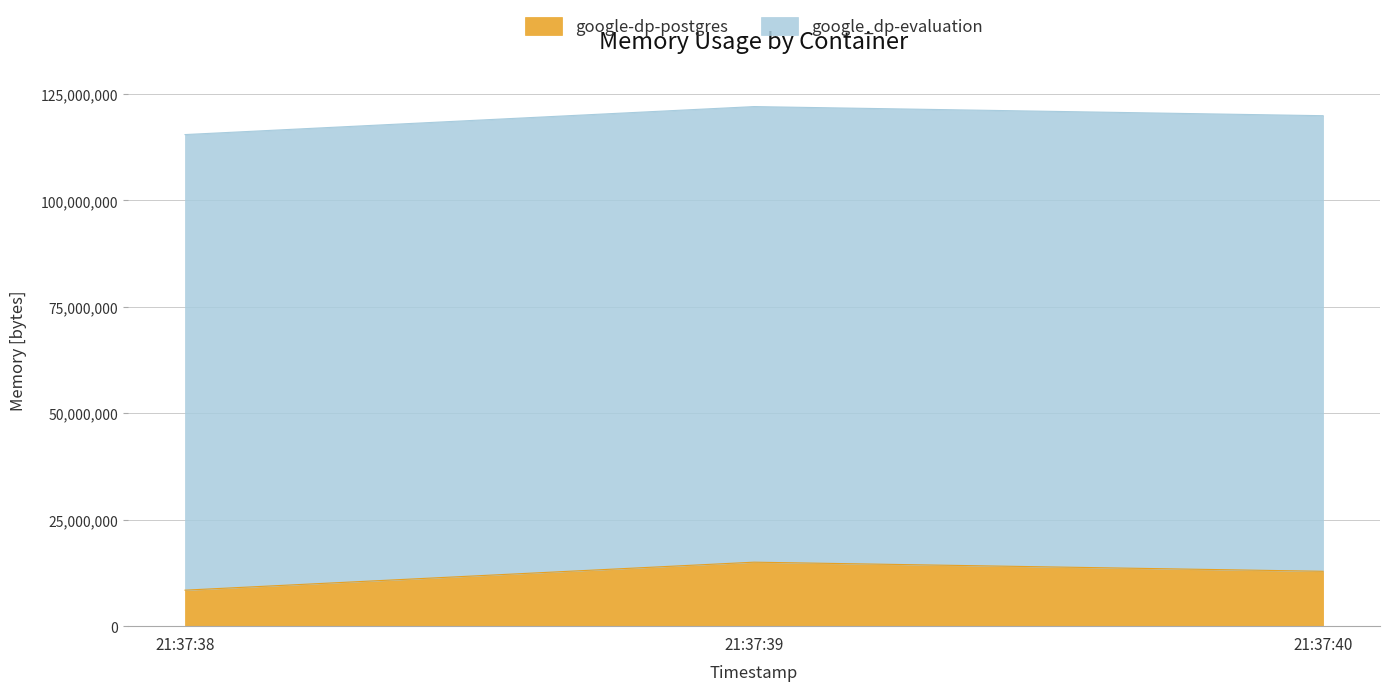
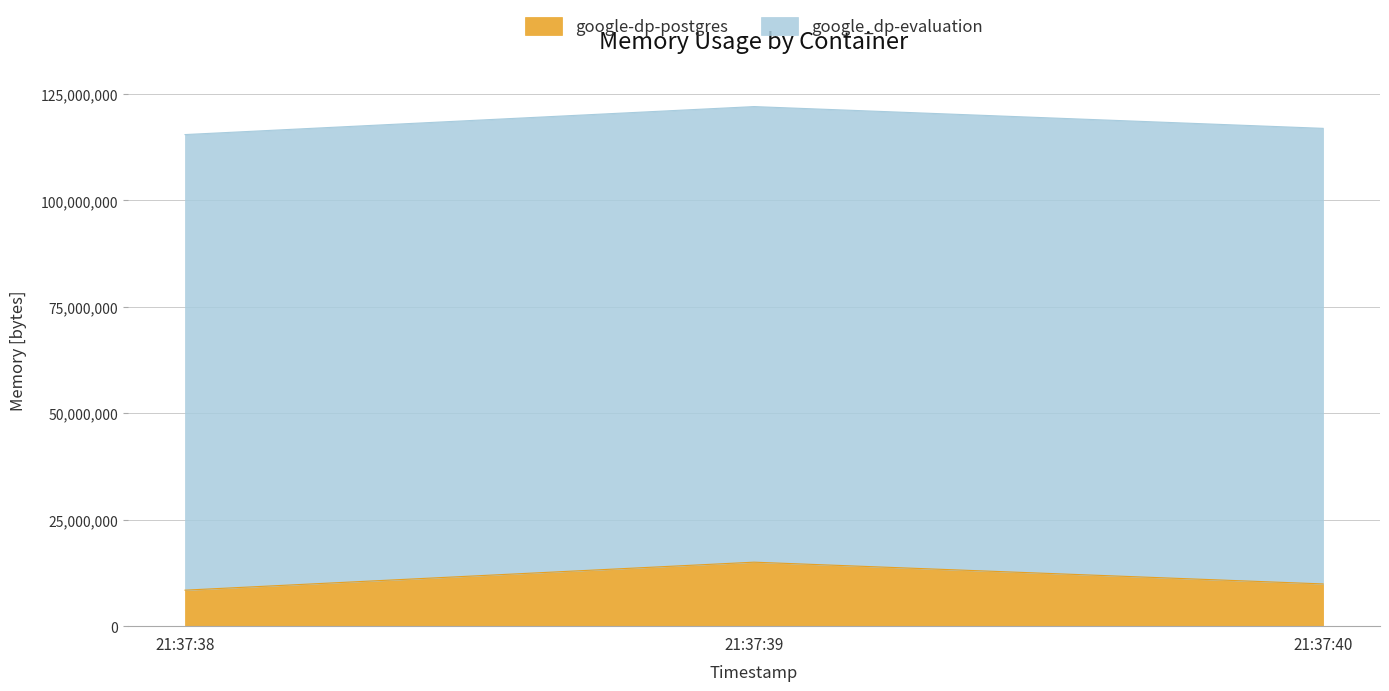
  {
    "google-dp-postgres": {
      "21:37:38": "8,000,000",
      "21:37:39": "15,000,000",
-     "21:37:40": "13,000,000"
+     "21:37:40": "10,000,000"
    },
    "google_dp-evaluation": {
      "21:37:38": "107,000,000",
      "21:37:39": "107,000,000",
      "21:37:40": "107,000,000"
    }
  }
